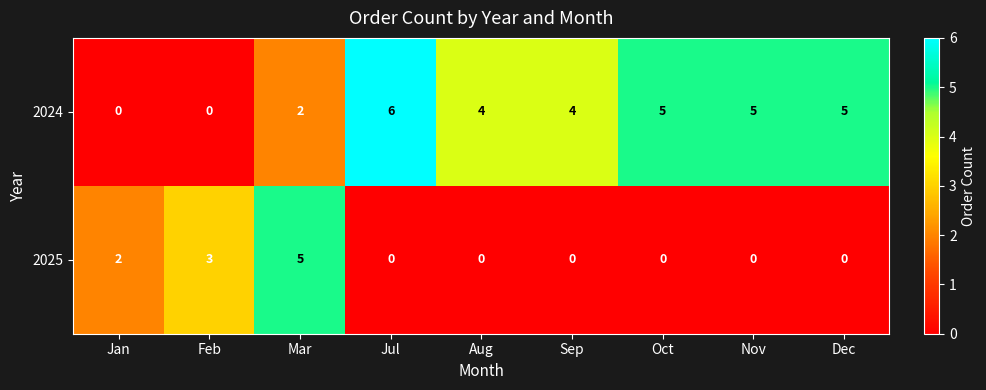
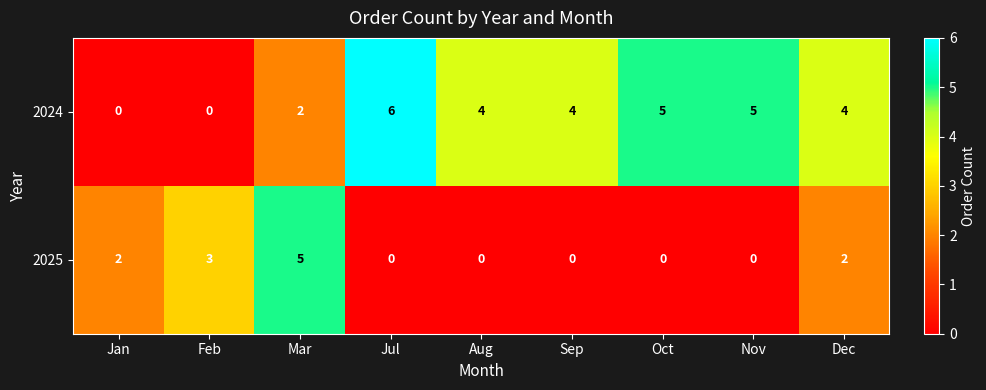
  {
    "2024": {
      "Jan": 0,
      "Feb": 0,
      "Mar": 2,
      "Jul": 6,
      "Aug": 4,
      "Sep": 4,
      "Oct": 5,
      "Nov": 5,
-     "Dec": 5
+     "Dec": 4
    },
    "2025": {
      "Jan": 2,
      "Feb": 3,
      "Mar": 5,
      "Jul": 0,
      "Aug": 0,
      "Sep": 0,
      "Oct": 0,
      "Nov": 0,
-     "Dec": 0
+     "Dec": 2
    }
  }
